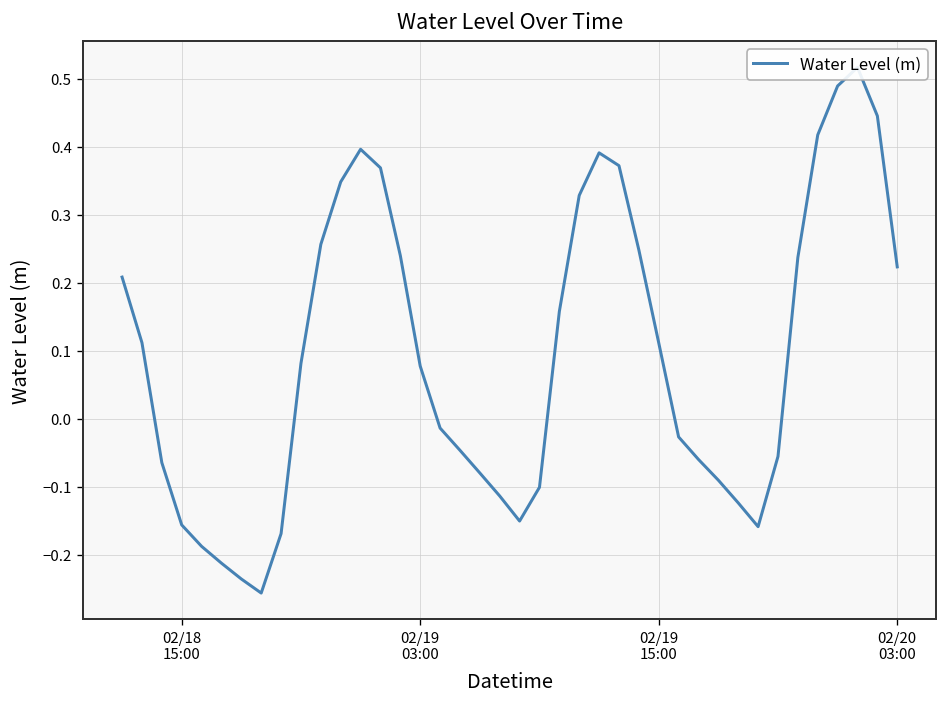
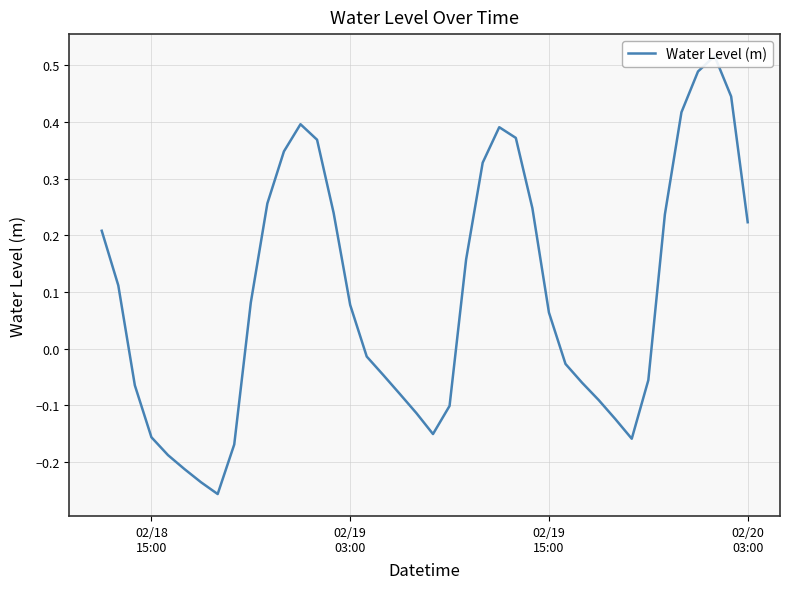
  {
    "02/18 15:00": -0.16,
    "02/19 03:00": 0.08,
-   "02/19 15:00": 0.11,
+   "02/19 15:00": 0.06,
    "02/20 03:00": 0.22
  }
